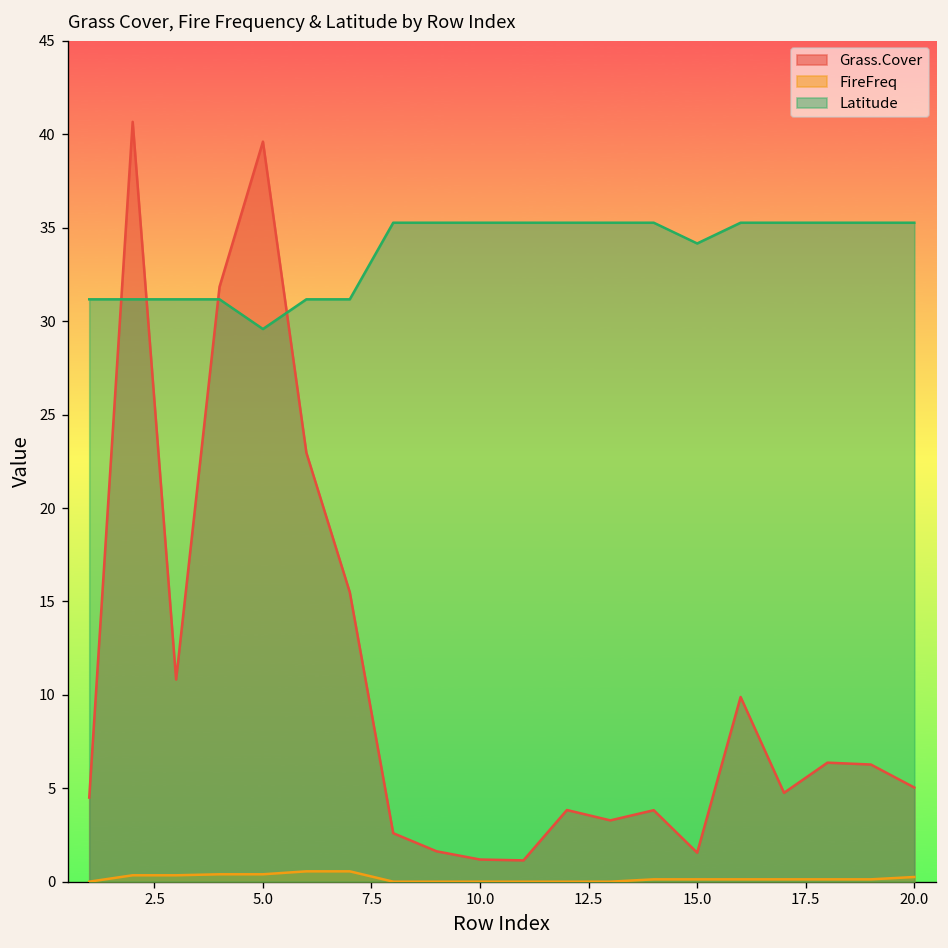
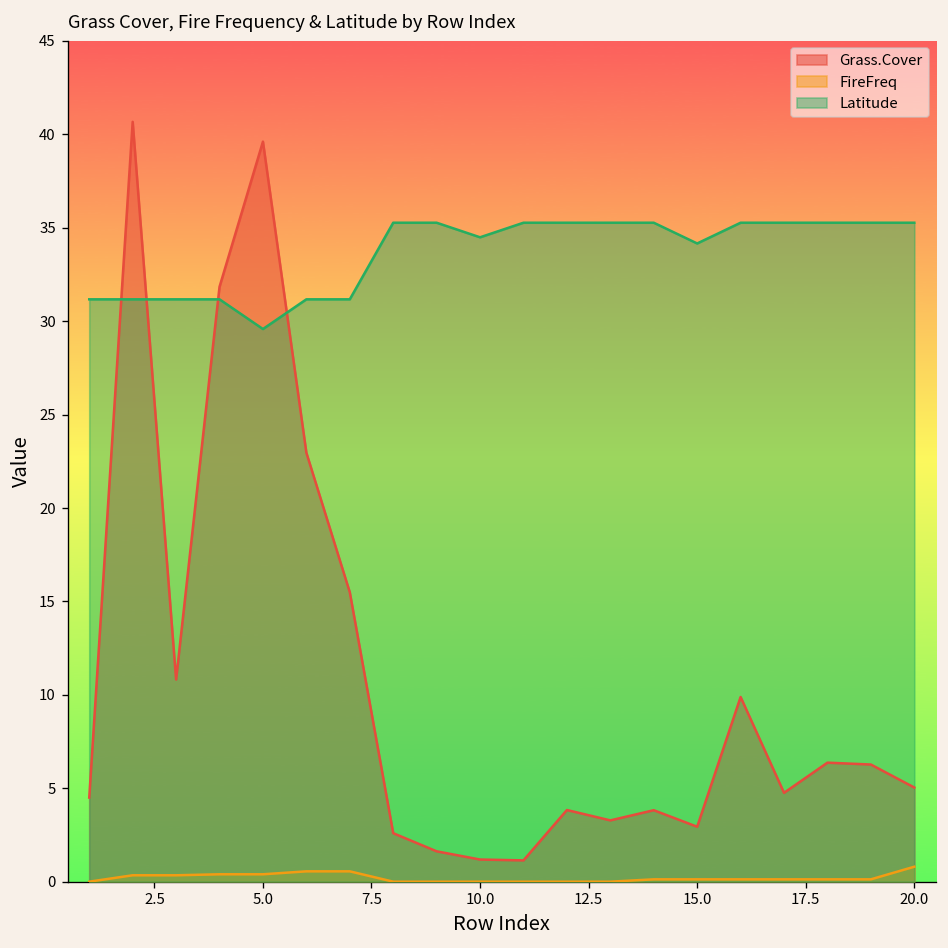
  {
    "Grass.Cover": {
      "5.0": 39.6,
      "10.0": 1.2,
-     "15.0": 1.6,
+     "15.0": 2.9,
      "20.0": 5.0
    },
    "FireFreq": {
      "5.0": 0.4,
      "10.0": 0.0,
      "15.0": 0.1,
-     "20.0": 0.3
+     "20.0": 0.8
    },
    "Latitude": {
      "5.0": 29.6,
-     "10.0": 35.3,
+     "10.0": 34.5,
      "15.0": 34.2,
      "20.0": 35.3
    }
  }
